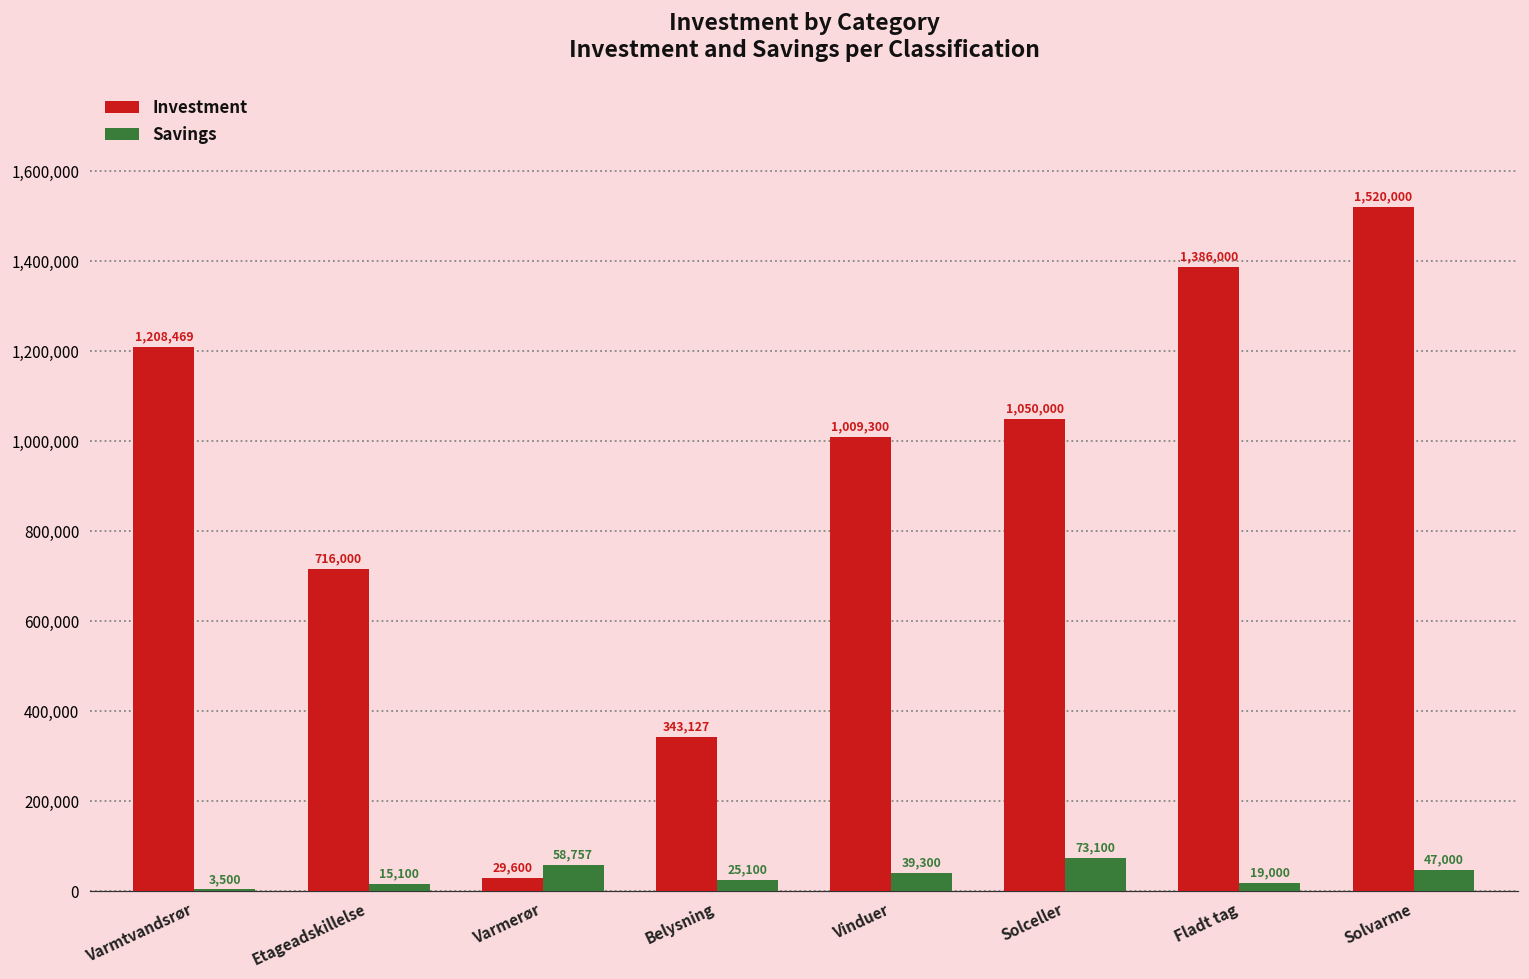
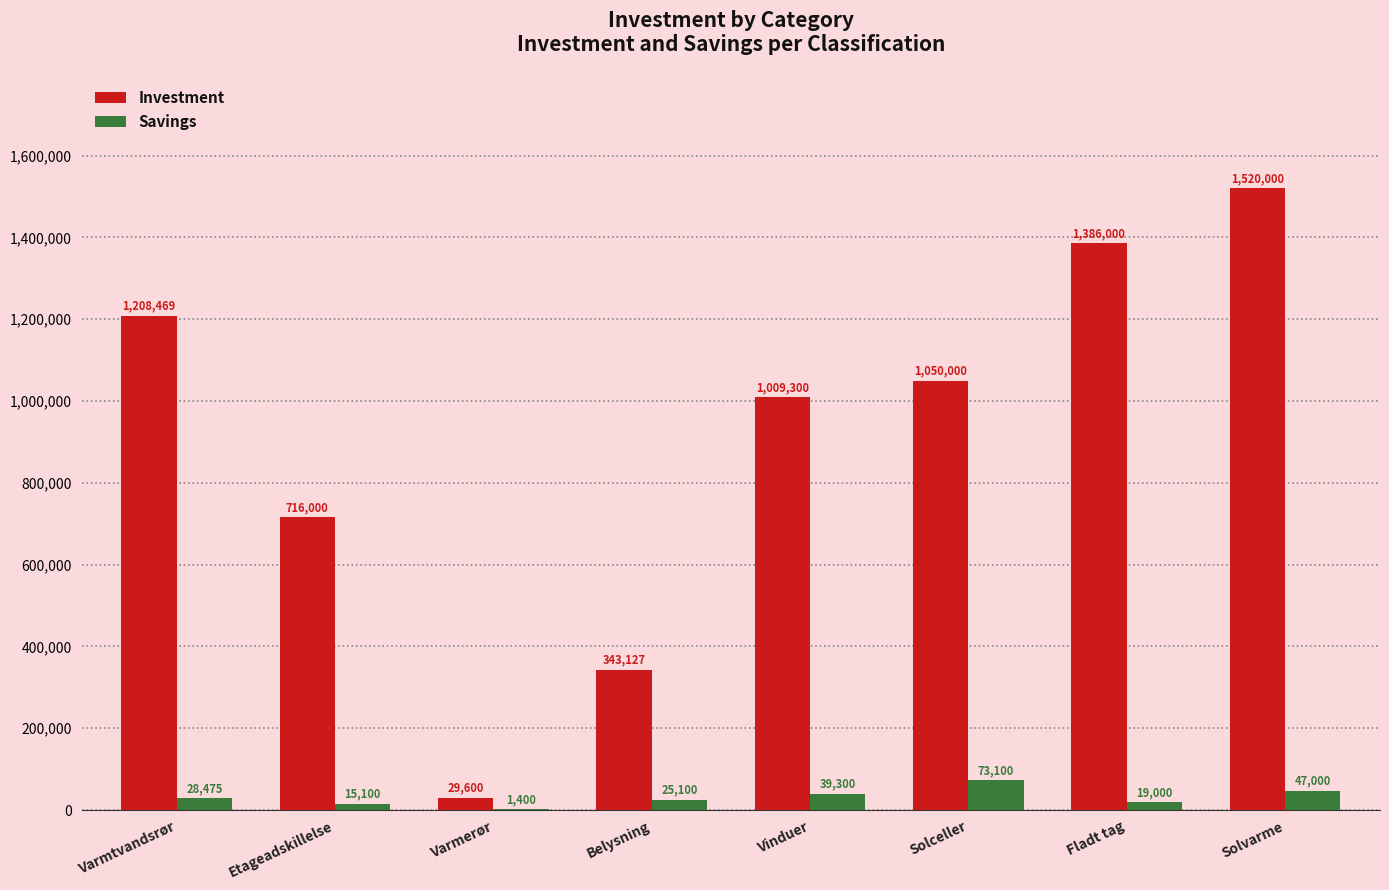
  {
    "Investment": {
      "Varmtvandsrør": "1,208,469",
      "Etageadskillelse": "716,000",
      "Varmerør": "29,600",
      "Belysning": "343,127",
      "Vinduer": "1,009,300",
      "Solceller": "1,050,000",
      "Fladt tag": "1,386,000",
      "Solvarme": "1,520,000"
    },
    "Savings": {
-     "Varmtvandsrør": "3,500",
+     "Varmtvandsrør": "28,475",
      "Etageadskillelse": "15,100",
-     "Varmerør": "58,757",
+     "Varmerør": "1,400",
      "Belysning": "25,100",
      "Vinduer": "39,300",
      "Solceller": "73,100",
      "Fladt tag": "19,000",
      "Solvarme": "47,000"
    }
  }
